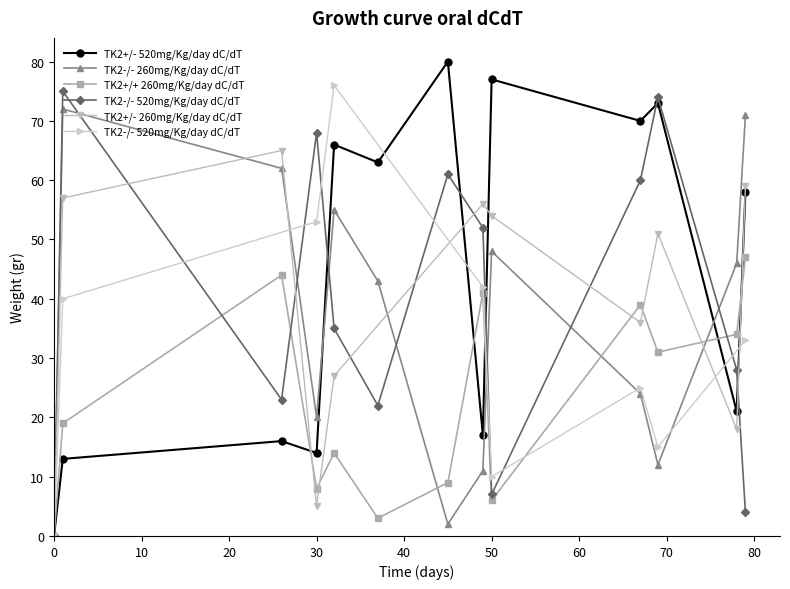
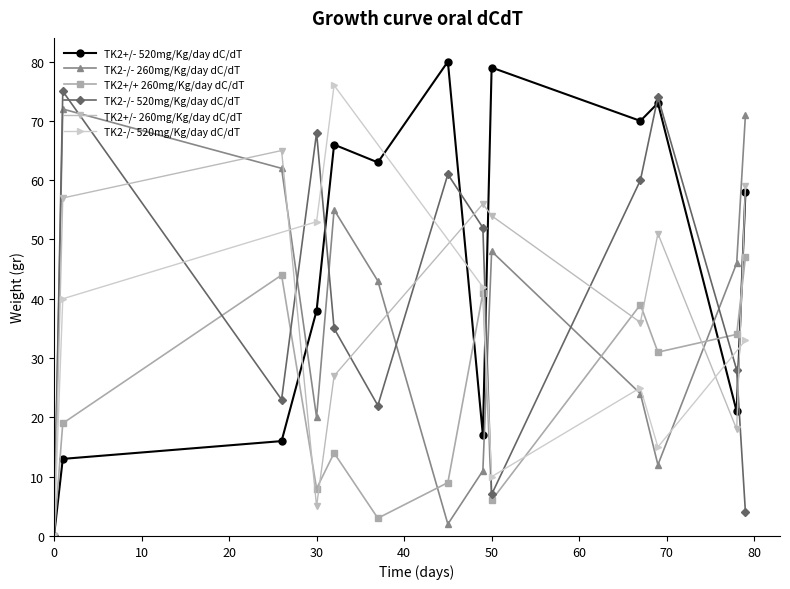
  {
    "TK2+/- 520mg/Kg/day dC/dT": {
-     "30": 14,
-     "50": 77
+     "30": 38,
+     "50": 79
    }
  }
